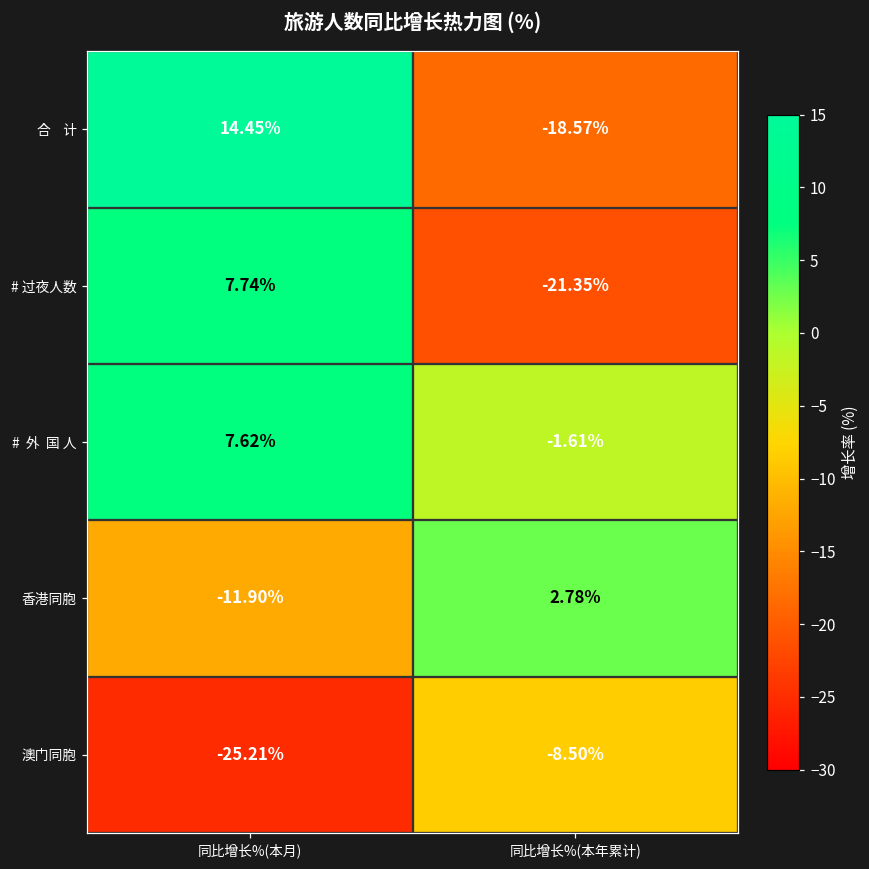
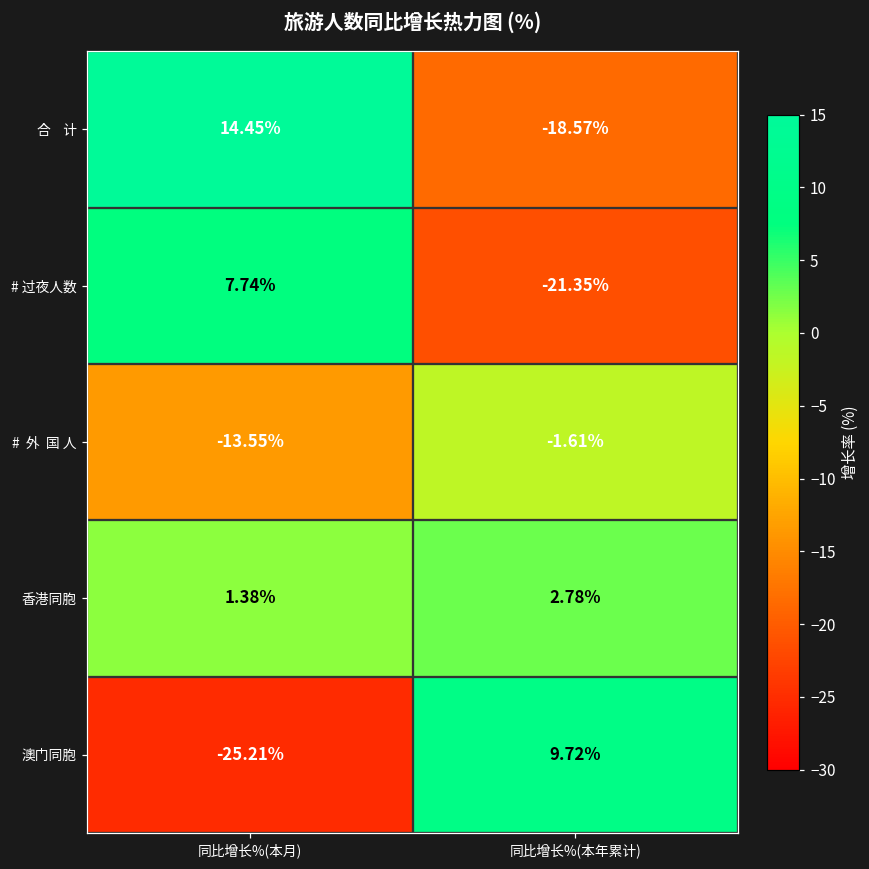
  {
    "合 计": {
      "同比增长%(本月)": "14.45%",
      "同比增长%(本年累计)": "-18.57%"
    },
    "# 过夜人数": {
      "同比增长%(本月)": "7.74%",
      "同比增长%(本年累计)": "-21.35%"
    },
    "# 外 国 人": {
-     "同比增长%(本月)": "7.62%",
+     "同比增长%(本月)": "-13.55%",
      "同比增长%(本年累计)": "-1.61%"
    },
    "香港同胞": {
-     "同比增长%(本月)": "-11.90%",
+     "同比增长%(本月)": "1.38%",
      "同比增长%(本年累计)": "2.78%"
    },
    "澳门同胞": {
      "同比增长%(本月)": "-25.21%",
-     "同比增长%(本年累计)": "-8.50%"
+     "同比增长%(本年累计)": "9.72%"
    }
  }
